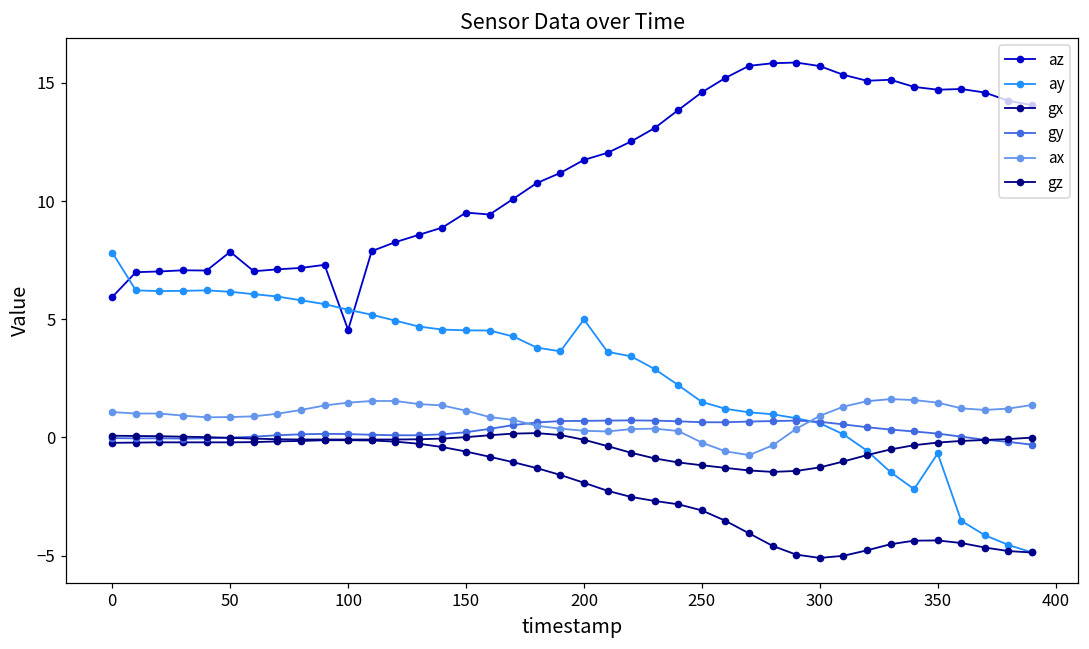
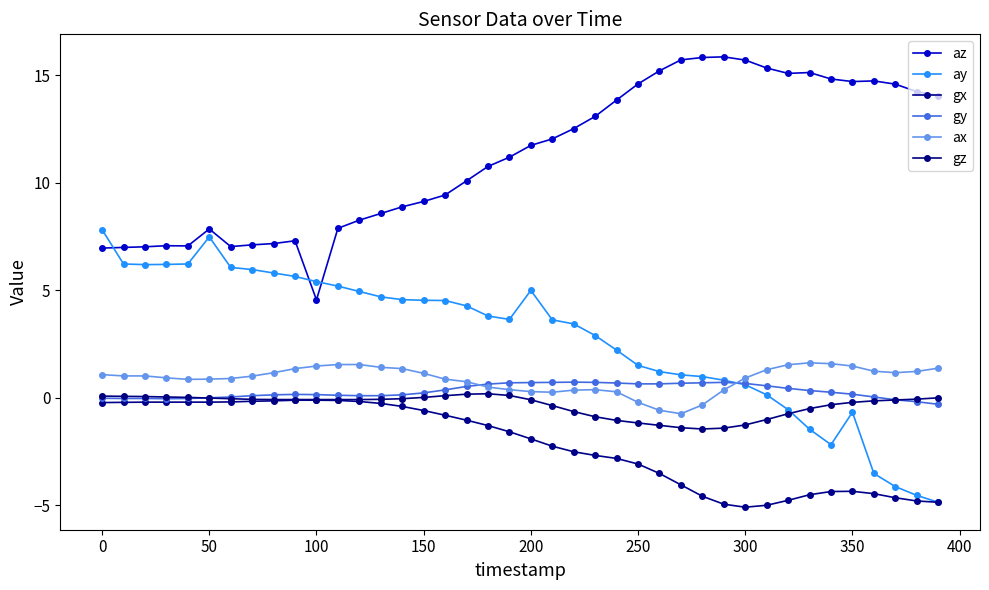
  {
    "az": {
-     "0": 5.9,
+     "0": 7.0,
      "50": 7.9,
      "100": 4.6,
-     "150": 9.5,
+     "150": 9.1,
      "200": 11.7,
      "250": 14.6,
      "300": 15.7,
      "350": 14.7
    },
    "ay": {
      "0": 7.8,
-     "50": 6.2,
+     "50": 7.5,
      "100": 5.4,
      "150": 4.5,
      "200": 5.0,
      "250": 1.5,
      "350": -0.7
    }
  }
